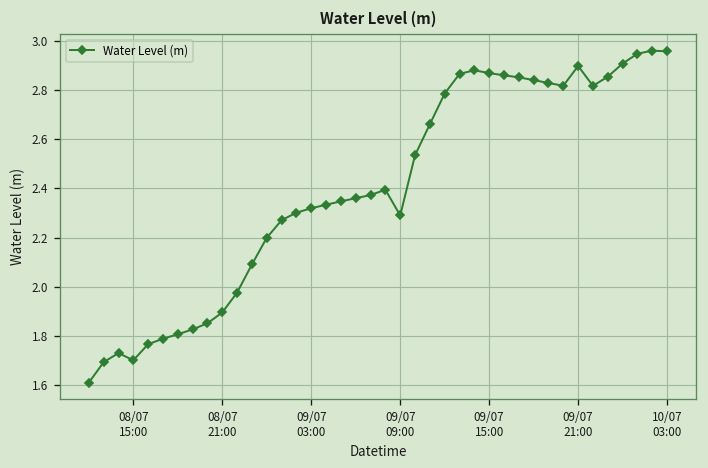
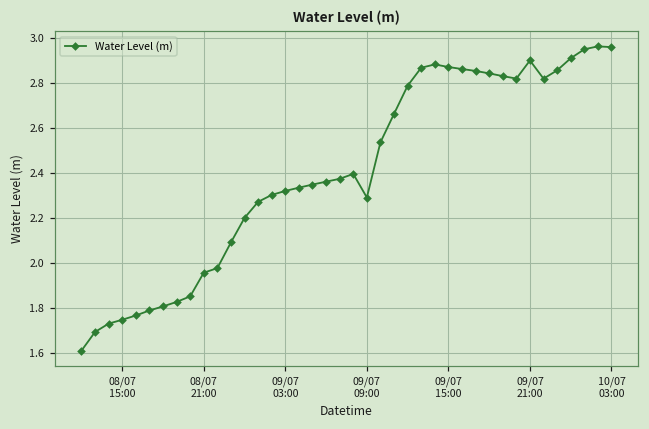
  {
-   "08/07 15:00": 1.70,
-   "08/07 21:00": 1.89,
+   "08/07 15:00": 1.75,
+   "08/07 21:00": 1.96,
    "09/07 03:00": 2.32,
    "09/07 09:00": 2.29,
    "09/07 15:00": 2.87,
    "09/07 21:00": 2.90,
    "10/07 03:00": 2.96
  }
